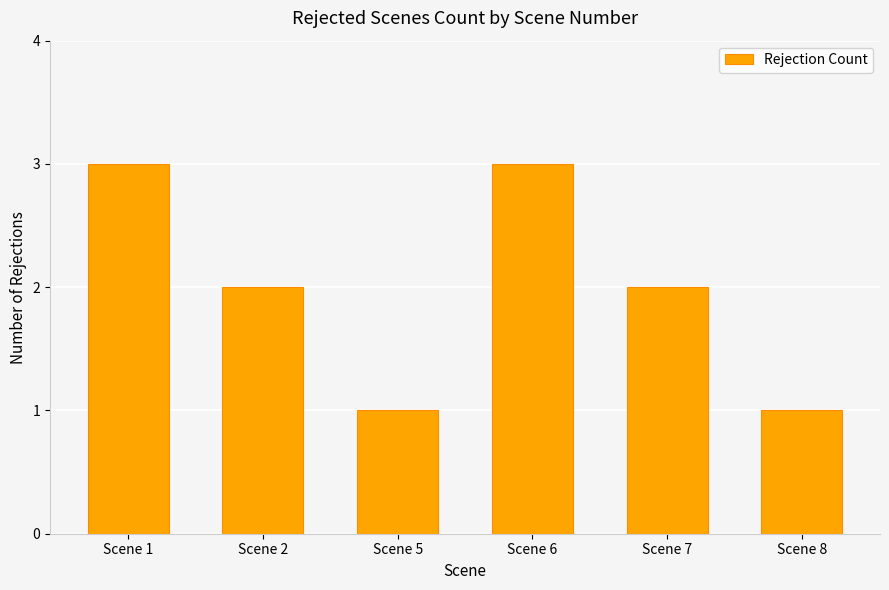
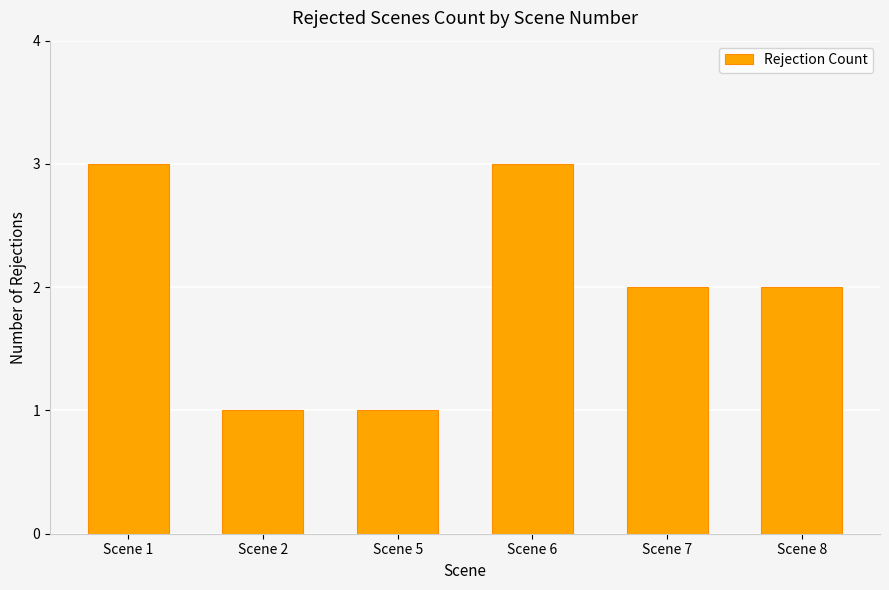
  {
    "Scene 1": 3,
-   "Scene 2": 2,
+   "Scene 2": 1,
    "Scene 5": 1,
    "Scene 6": 3,
    "Scene 7": 2,
-   "Scene 8": 1
+   "Scene 8": 2
  }
